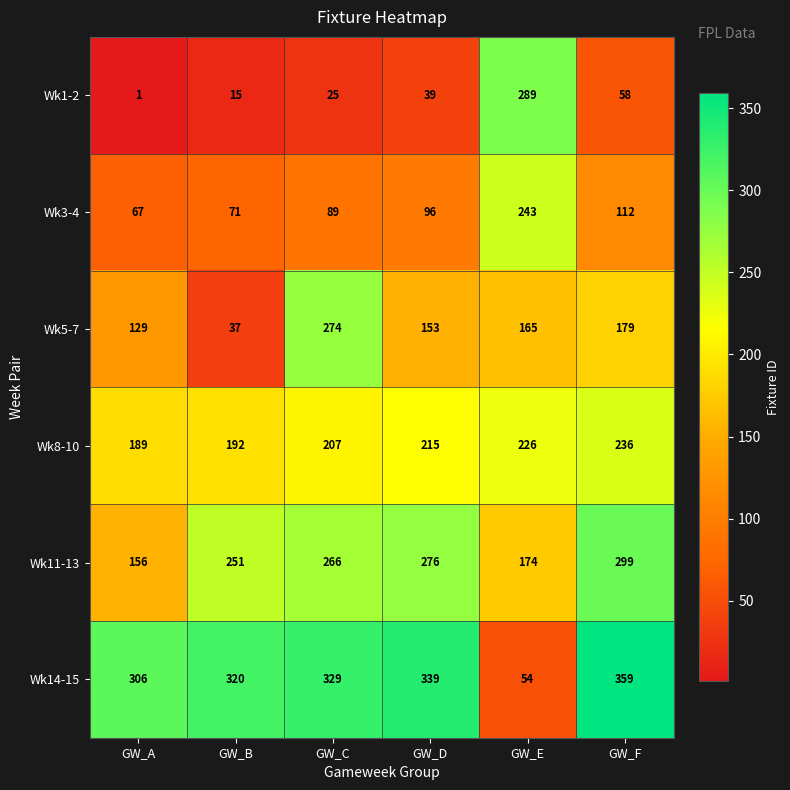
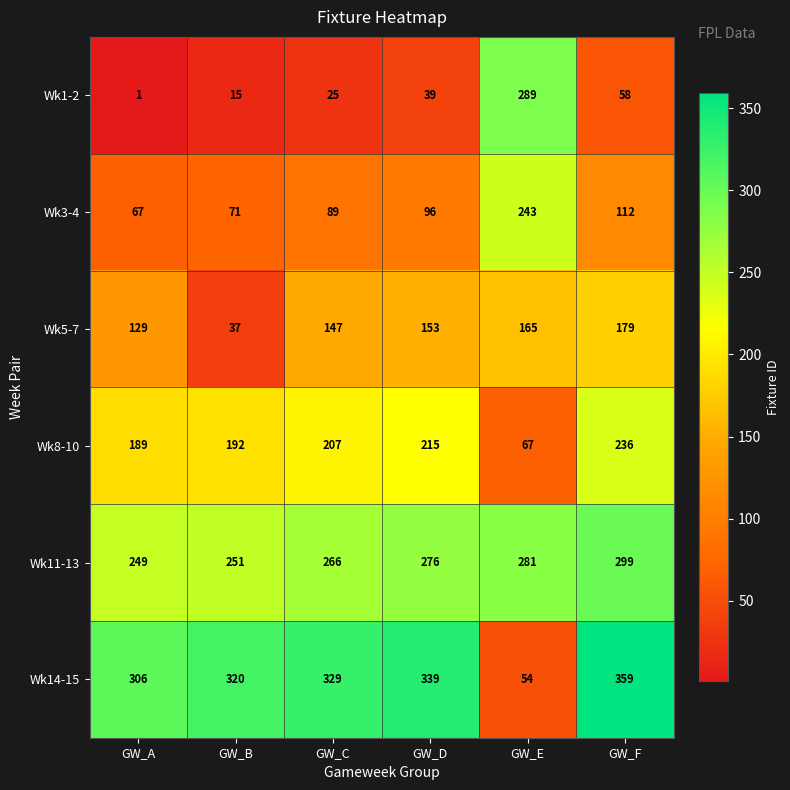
  {
    "Wk1-2": {
      "GW_A": 1,
      "GW_B": 15,
      "GW_C": 25,
      "GW_D": 39,
      "GW_E": 289,
      "GW_F": 58
    },
    "Wk3-4": {
      "GW_A": 67,
      "GW_B": 71,
      "GW_C": 89,
      "GW_D": 96,
      "GW_E": 243,
      "GW_F": 112
    },
    "Wk5-7": {
      "GW_A": 129,
      "GW_B": 37,
-     "GW_C": 274,
+     "GW_C": 147,
      "GW_D": 153,
      "GW_E": 165,
      "GW_F": 179
    },
    "Wk8-10": {
      "GW_A": 189,
      "GW_B": 192,
      "GW_C": 207,
      "GW_D": 215,
-     "GW_E": 226,
+     "GW_E": 67,
      "GW_F": 236
    },
    "Wk11-13": {
-     "GW_A": 156,
+     "GW_A": 249,
      "GW_B": 251,
      "GW_C": 266,
      "GW_D": 276,
-     "GW_E": 174,
+     "GW_E": 281,
      "GW_F": 299
    },
    "Wk14-15": {
      "GW_A": 306,
      "GW_B": 320,
      "GW_C": 329,
      "GW_D": 339,
      "GW_E": 54,
      "GW_F": 359
    }
  }
